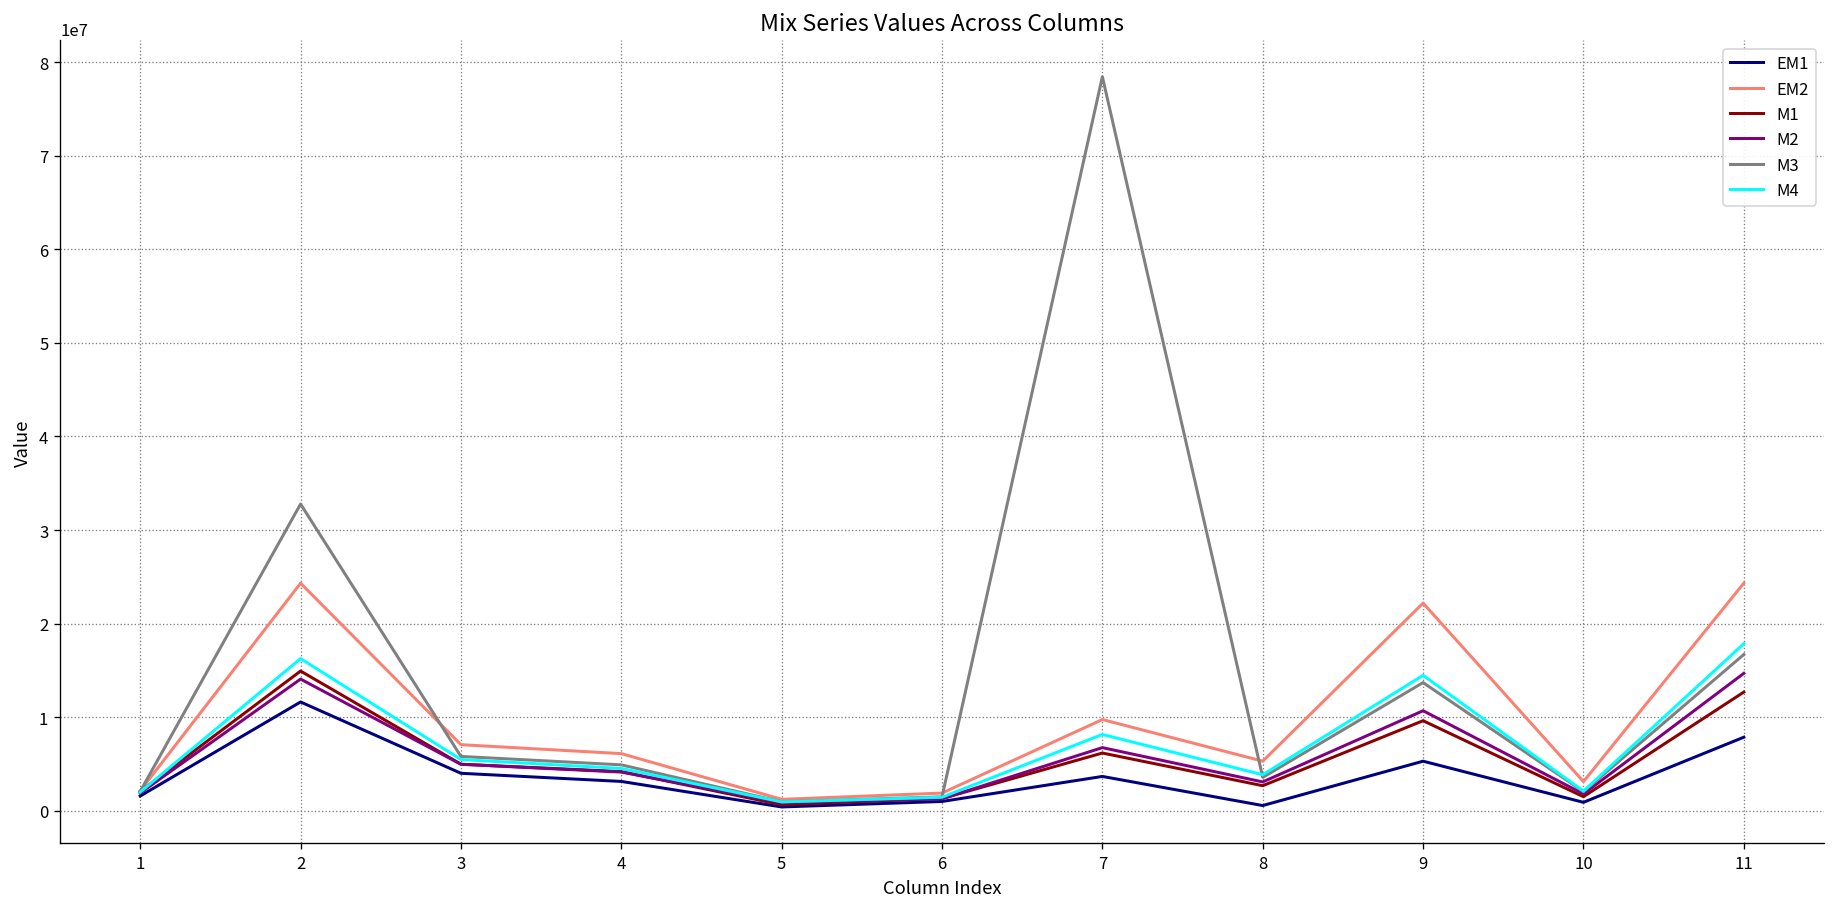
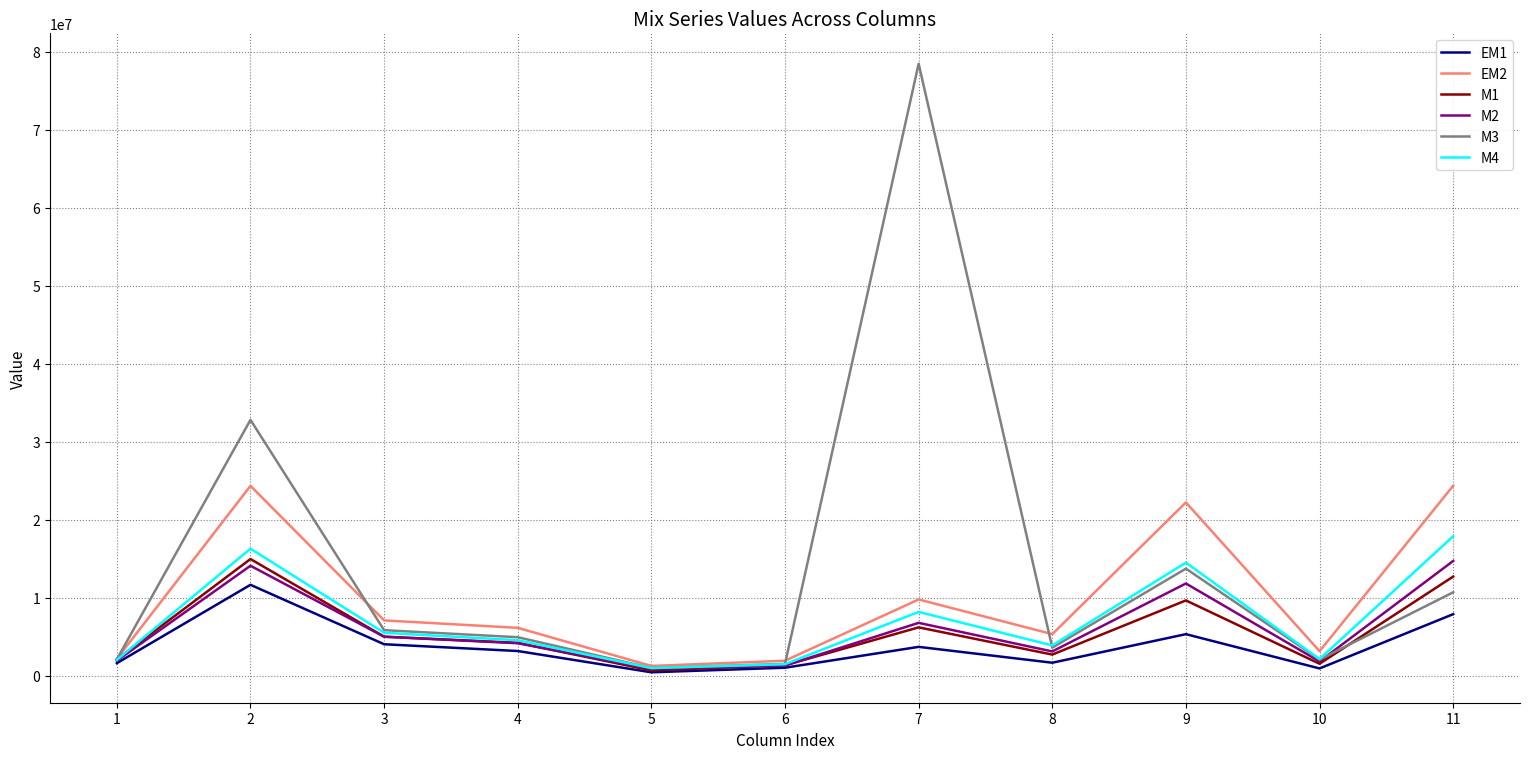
  {
    "EM1": {
      "2": 12000000,
      "3": 4000000,
      "4": 3000000,
      "7": 4000000,
-     "8": 1000000,
+     "8": 2000000,
      "9": 5000000,
      "10": 1000000,
      "11": 8000000
    },
    "EM2": {
      "2": 24000000,
      "3": 7000000,
      "4": 6000000,
      "6": 2000000,
      "7": 10000000,
      "8": 5000000,
      "9": 22000000,
      "10": 3000000,
      "11": 24000000
    },
    "M1": {
      "2": 15000000,
      "7": 6000000,
      "8": 3000000,
      "9": 10000000,
      "11": 13000000
    },
    "M2": {
      "2": 14000000,
      "7": 7000000,
      "8": 3000000,
-     "9": 11000000,
+     "9": 12000000,
      "11": 15000000
    },
    "M3": {
      "2": 33000000,
      "3": 6000000,
      "4": 5000000,
      "7": 78000000,
      "9": 14000000,
-     "11": 17000000
+     "11": 11000000
    },
    "M4": {
      "2": 16000000,
      "3": 5000000,
      "4": 5000000,
      "7": 8000000,
      "9": 14000000,
      "11": 18000000
    }
  }
